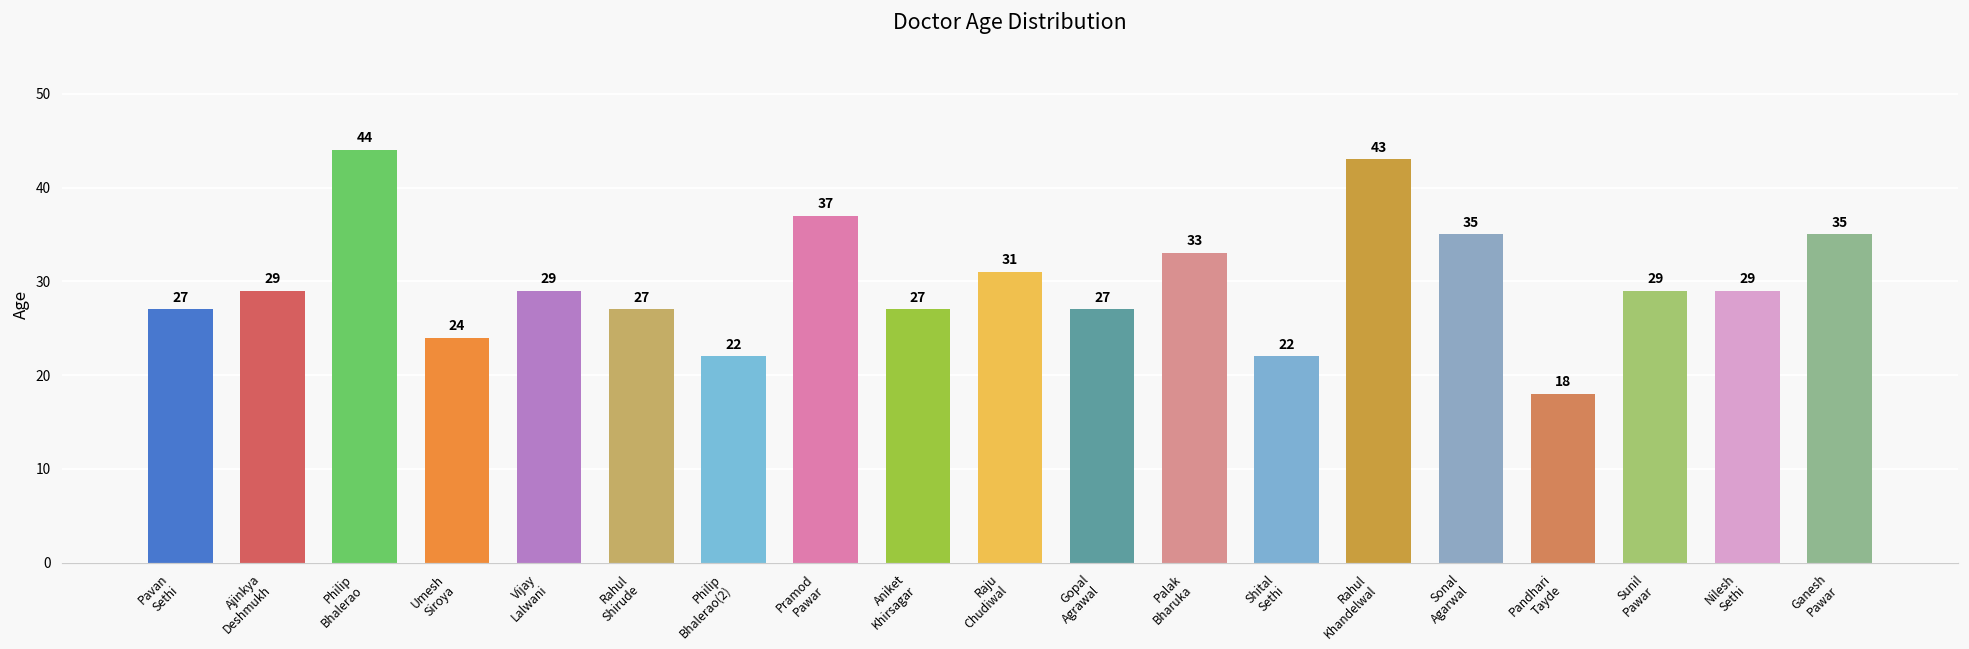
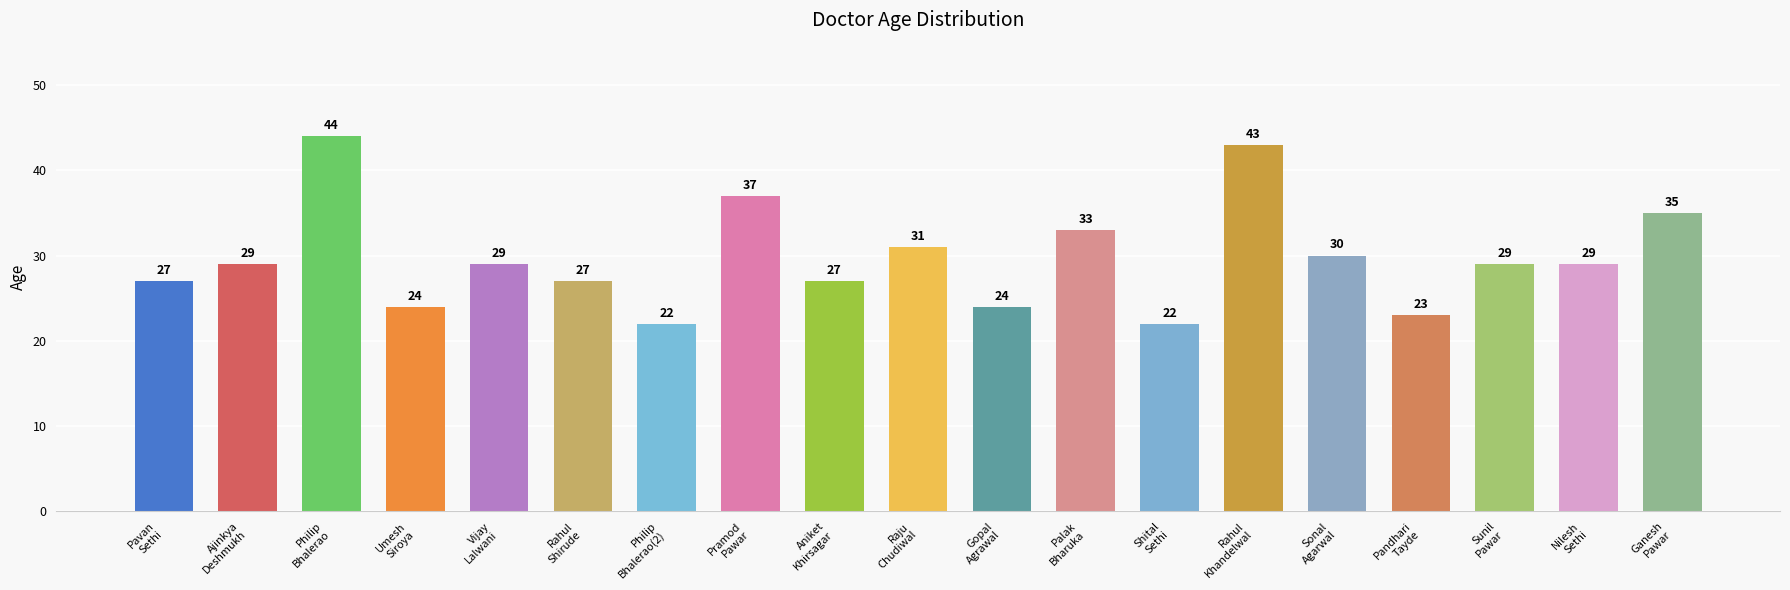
  {
    "Pavan Sethi": 27,
    "Ajinkya Deshmukh": 29,
    "Philip Bhalerao": 44,
    "Umesh Siroya": 24,
    "Vijay Lalwani": 29,
    "Rahul Shirude": 27,
    "Philip Bhalerao(2)": 22,
    "Pramod Pawar": 37,
    "Aniket Khirsagar": 27,
    "Raju Chudiwal": 31,
-   "Gopal Agrawal": 27,
+   "Gopal Agrawal": 24,
    "Palak Bharuka": 33,
    "Shital Sethi": 22,
    "Rahul Khandelwal": 43,
-   "Sonal Agarwal": 35,
-   "Pandhari Tayde": 18,
+   "Sonal Agarwal": 30,
+   "Pandhari Tayde": 23,
    "Sunil Pawar": 29,
    "Nilesh Sethi": 29,
    "Ganesh Pawar": 35
  }
